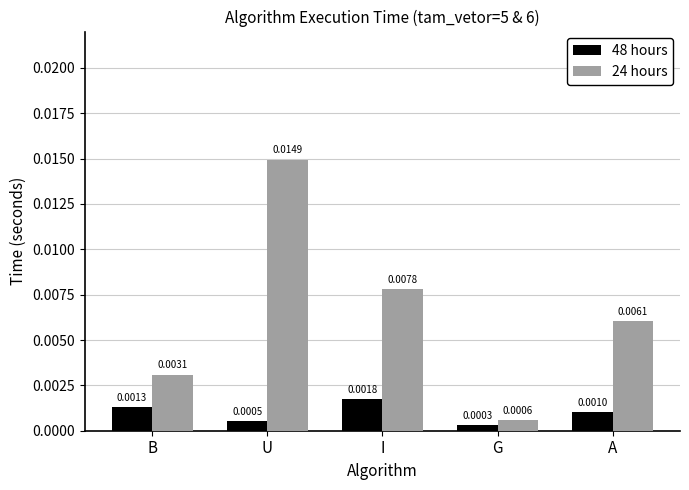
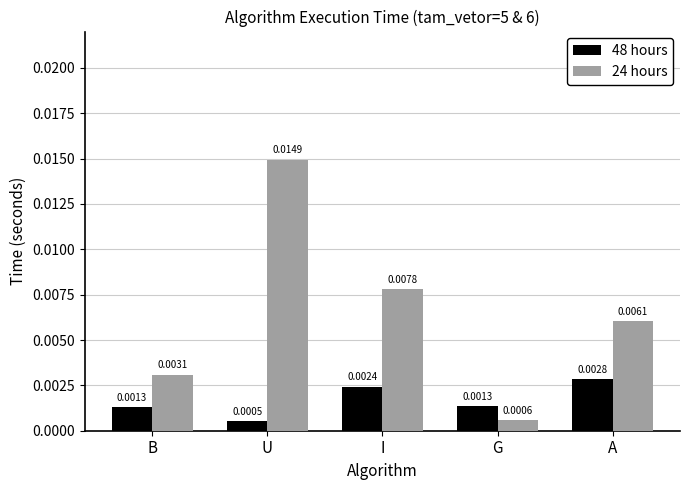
  {
    "48 hours": {
      "B": 0.0013,
      "U": 0.0005,
-     "I": 0.0018,
-     "G": 0.0003,
-     "A": 0.0010
+     "I": 0.0024,
+     "G": 0.0013,
+     "A": 0.0028
    },
    "24 hours": {
      "B": 0.0031,
      "U": 0.0149,
      "I": 0.0078,
      "G": 0.0006,
      "A": 0.0061
    }
  }
